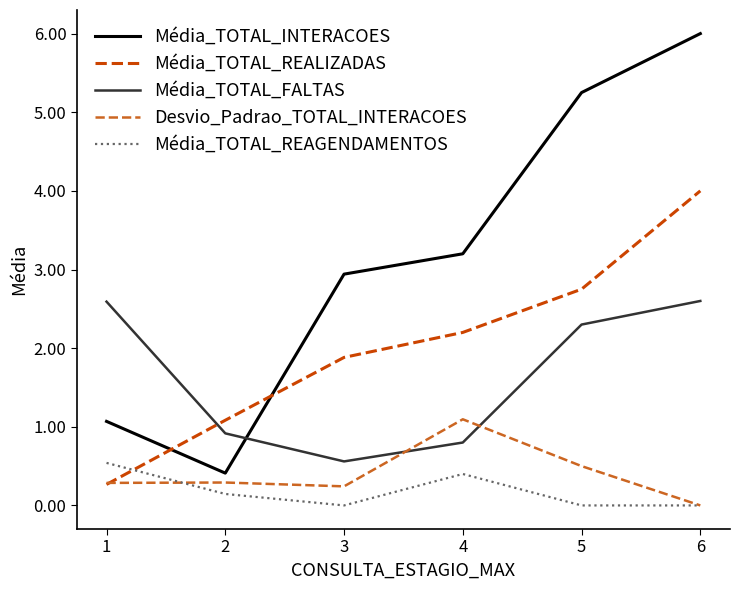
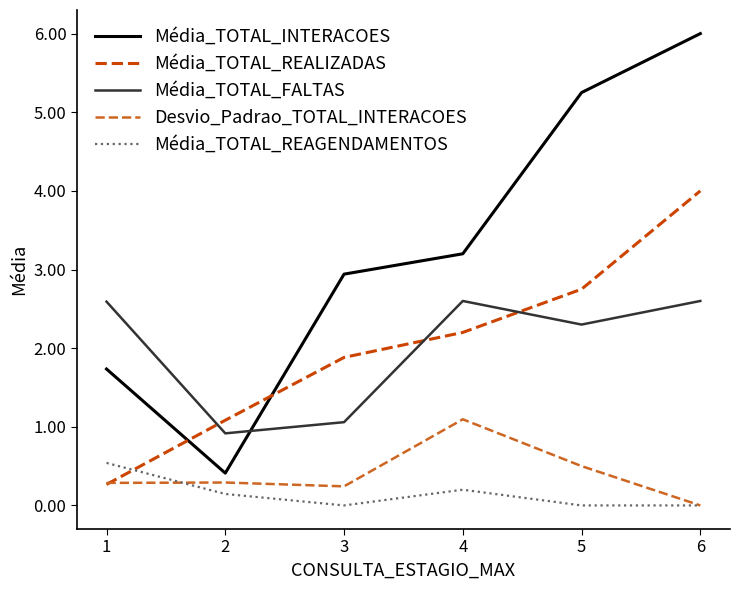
  {
    "Média_TOTAL_INTERACOES": {
-     "1": 1.1,
+     "1": 1.7,
      "2": 0.4,
      "3": 2.9,
      "4": 3.2,
      "5": 5.3,
      "6": 6.0
    },
    "Média_TOTAL_FALTAS": {
      "1": 2.6,
      "2": 0.9,
-     "3": 0.6,
-     "4": 0.8,
+     "3": 1.1,
+     "4": 2.6,
      "5": 2.3,
      "6": 2.6
    },
    "Média_TOTAL_REAGENDAMENTOS": {
      "1": 0.5,
      "2": 0.1,
      "3": 0.0,
-     "4": 0.4,
+     "4": 0.2,
      "5": 0.0
    }
  }
